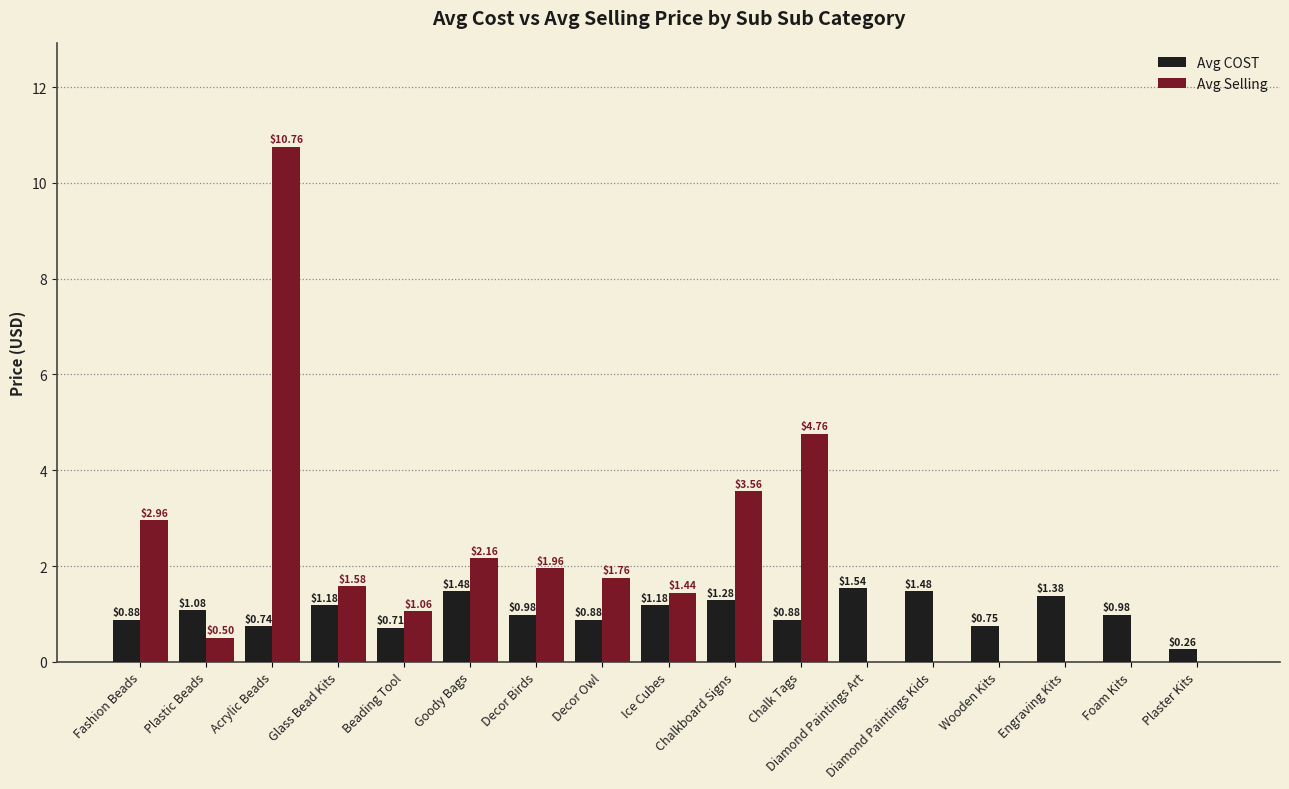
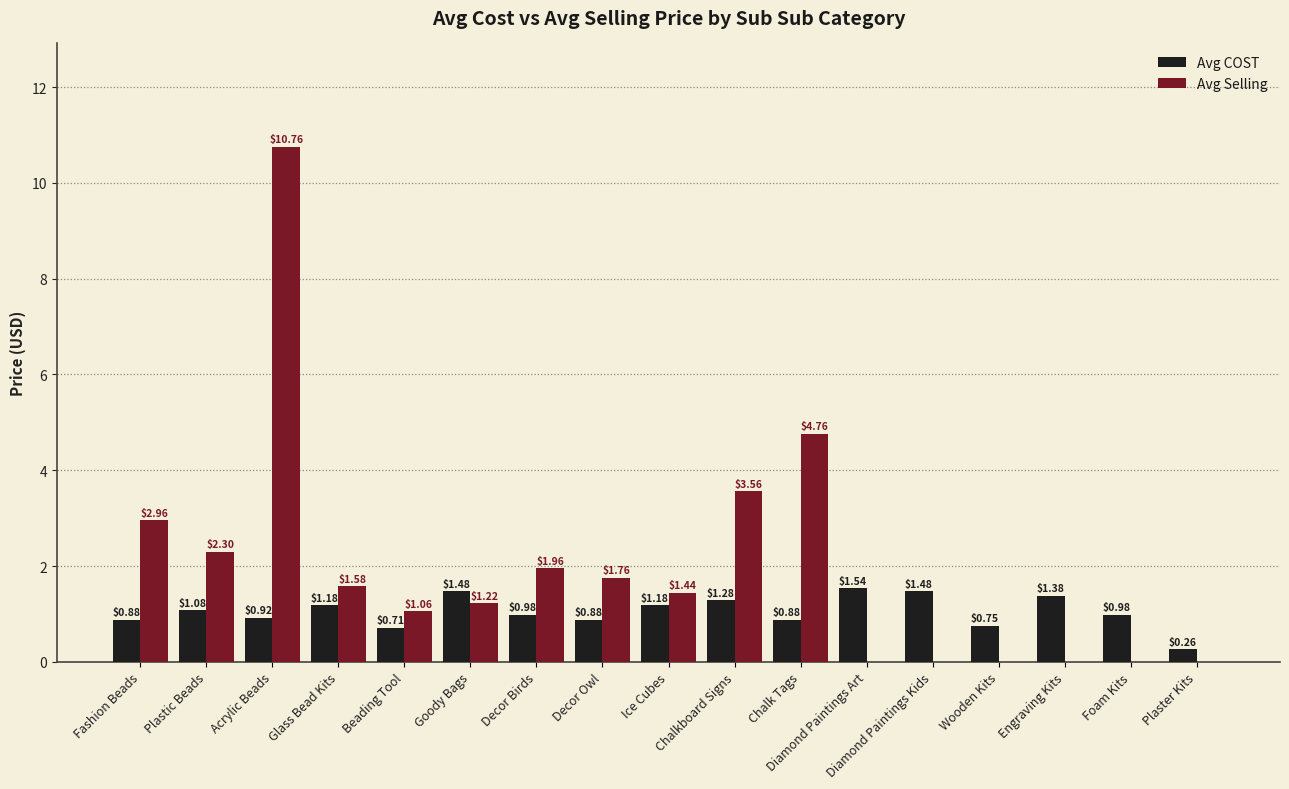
  {
    "Avg COST": {
      "Fashion Beads": "$0.88",
      "Plastic Beads": "$1.08",
-     "Acrylic Beads": "$0.74",
+     "Acrylic Beads": "$0.92",
      "Glass Bead Kits": "$1.18",
      "Beading Tool": "$0.71",
      "Goody Bags": "$1.48",
      "Decor Birds": "$0.98",
      "Decor Owl": "$0.88",
      "Ice Cubes": "$1.18",
      "Chalkboard Signs": "$1.28",
      "Chalk Tags": "$0.88",
      "Diamond Paintings Art": "$1.54",
      "Diamond Paintings Kids": "$1.48",
      "Wooden Kits": "$0.75",
      "Engraving Kits": "$1.38",
      "Foam Kits": "$0.98",
      "Plaster Kits": "$0.26"
    },
    "Avg Selling": {
      "Fashion Beads": "$2.96",
-     "Plastic Beads": "$0.50",
+     "Plastic Beads": "$2.30",
      "Acrylic Beads": "$10.76",
      "Glass Bead Kits": "$1.58",
      "Beading Tool": "$1.06",
-     "Goody Bags": "$2.16",
+     "Goody Bags": "$1.22",
      "Decor Birds": "$1.96",
      "Decor Owl": "$1.76",
      "Ice Cubes": "$1.44",
      "Chalkboard Signs": "$3.56",
      "Chalk Tags": "$4.76"
    }
  }
